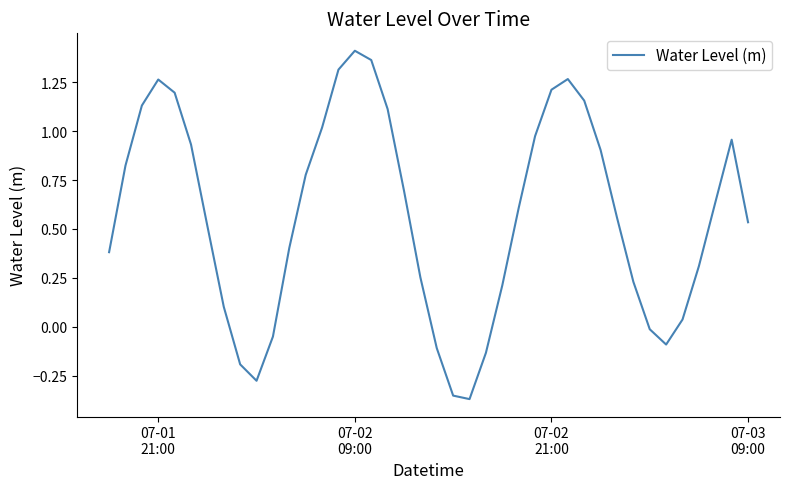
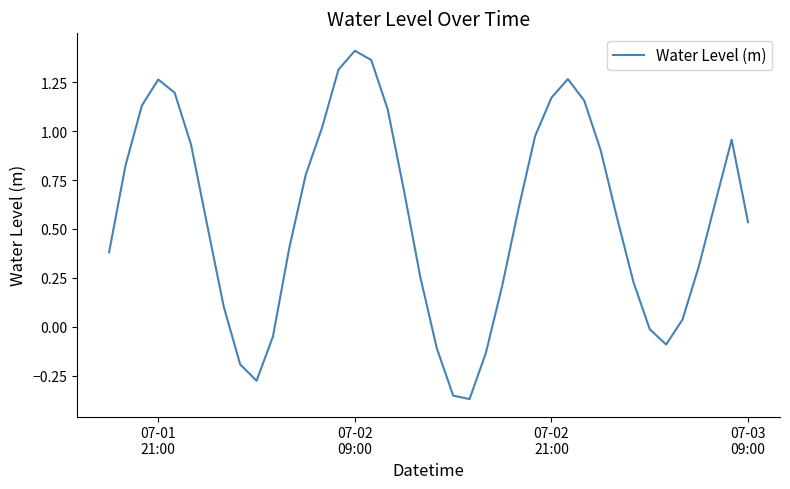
  {
    "07-01 21:00": 1.26,
    "07-02 09:00": 1.41,
-   "07-02 21:00": 1.21,
+   "07-02 21:00": 1.17,
    "07-03 09:00": 0.53
  }
